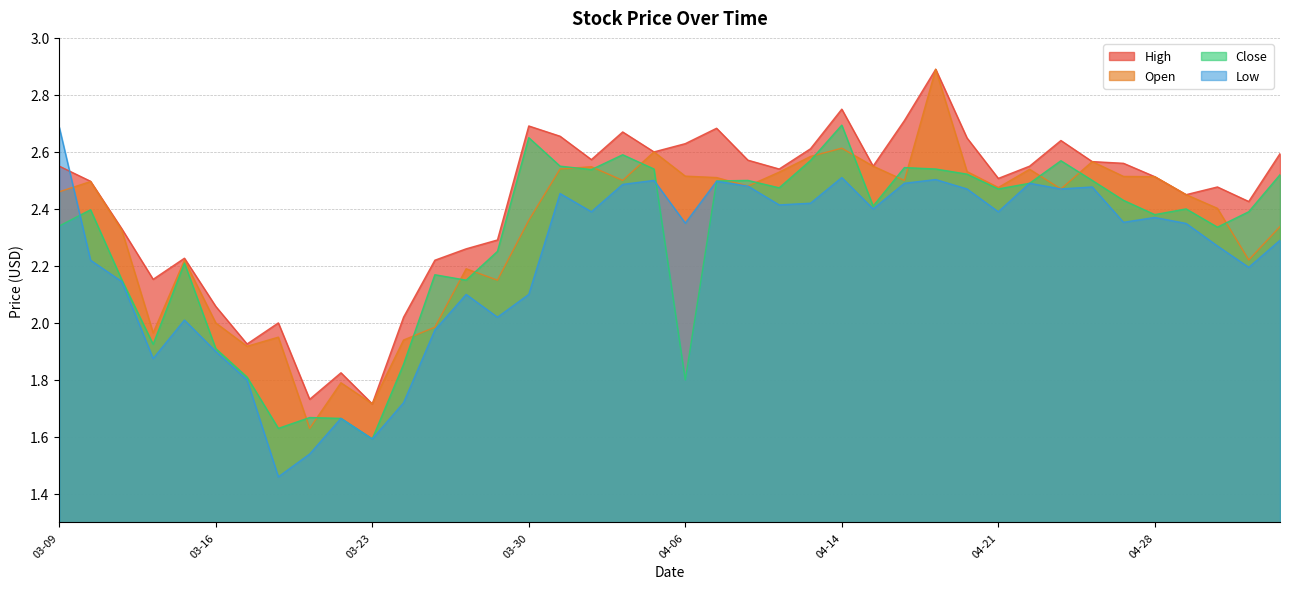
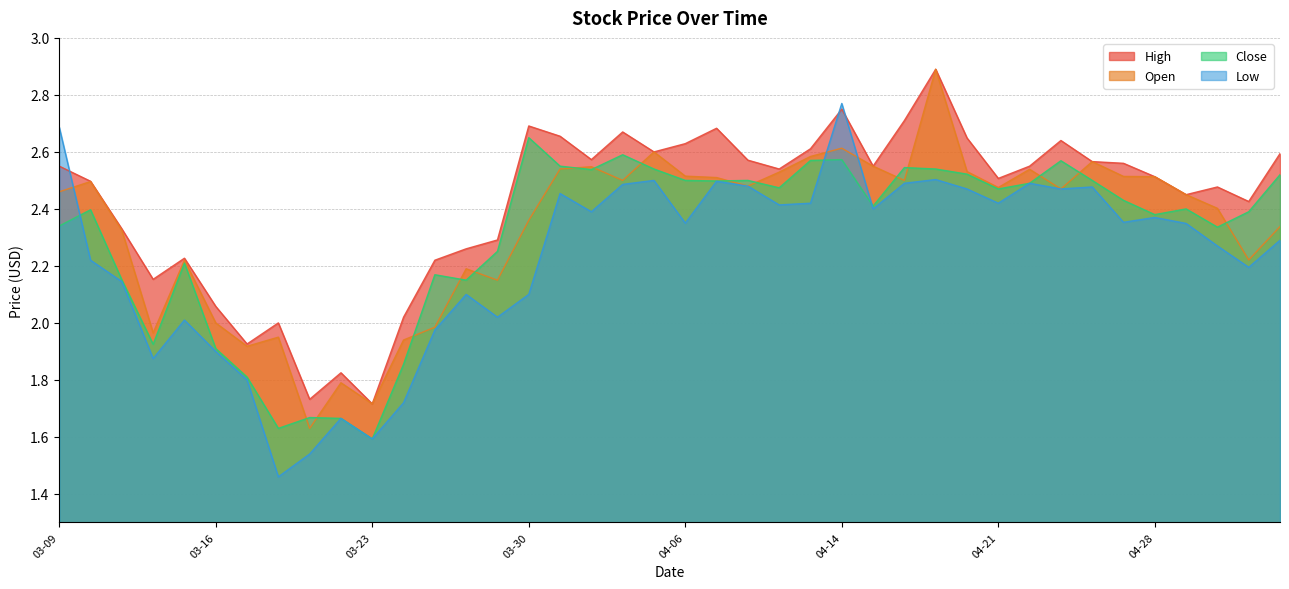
  {
    "Close": {
      "03-09": 2.34,
      "03-16": 1.91,
      "03-30": 2.65,
-     "04-06": 1.8,
-     "04-14": 2.69,
+     "04-06": 2.5,
+     "04-14": 2.57,
      "04-28": 2.38
    },
    "Low": {
      "03-09": 2.69,
      "03-16": 1.90,
      "03-30": 2.10,
      "04-06": 2.35,
-     "04-14": 2.51,
-     "04-21": 2.39,
+     "04-14": 2.77,
+     "04-21": 2.42,
      "04-28": 2.37
    }
  }
